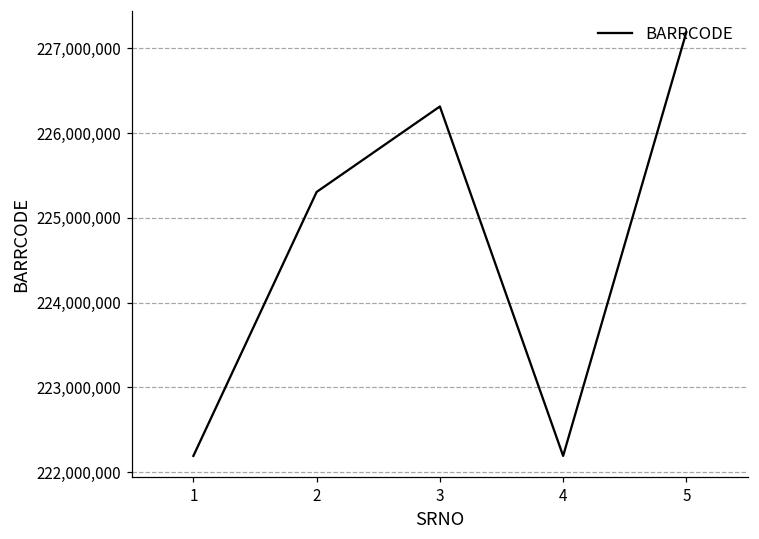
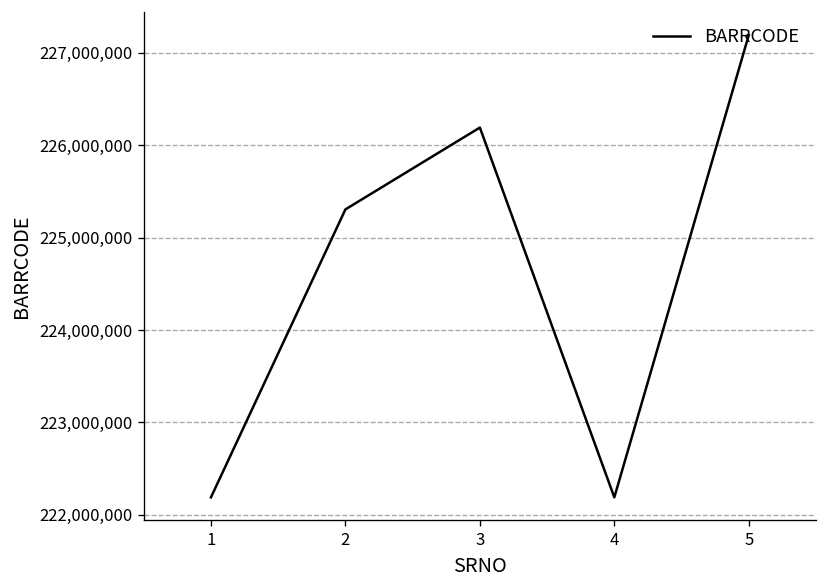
  {
    "1": "222,200,000",
    "2": "225,300,000",
-   "3": "226,300,000",
+   "3": "226,200,000",
    "4": "222,200,000",
    "5": "227,200,000"
  }
